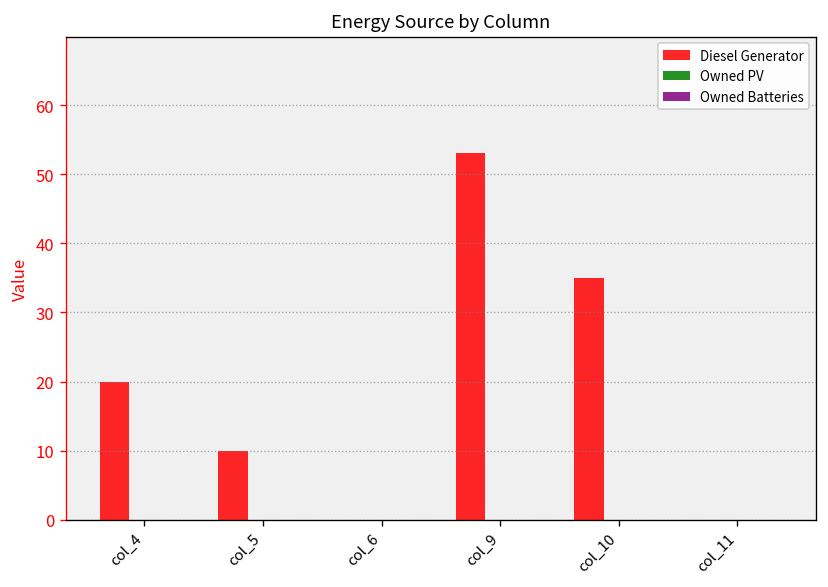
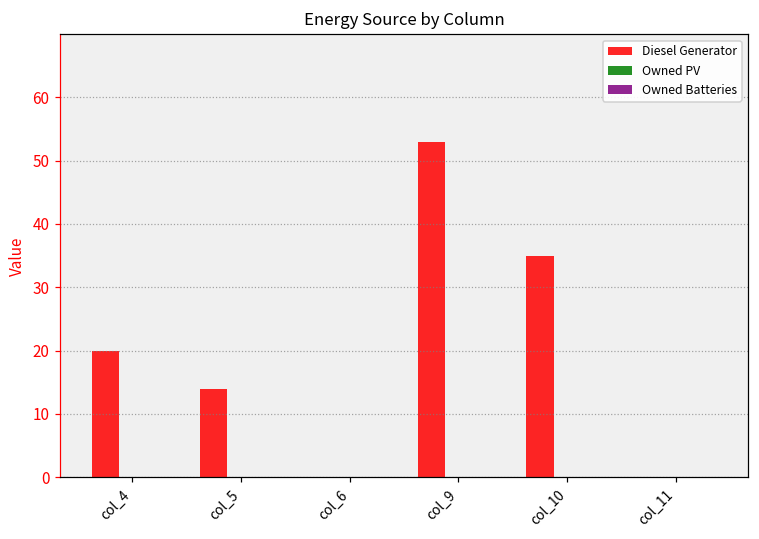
  {
    "Diesel Generator": {
      "col_4": 20,
-     "col_5": 10,
+     "col_5": 14,
      "col_6": 0,
      "col_9": 53,
      "col_10": 35,
      "col_11": 0
    },
    "Owned PV": {
      "col_4": 0,
      "col_5": 0,
      "col_6": 0,
      "col_9": 0,
      "col_10": 0,
      "col_11": 0
    },
    "Owned Batteries": {
      "col_4": 0,
      "col_5": 0,
      "col_6": 0,
      "col_9": 0,
      "col_10": 0,
      "col_11": 0
    }
  }
